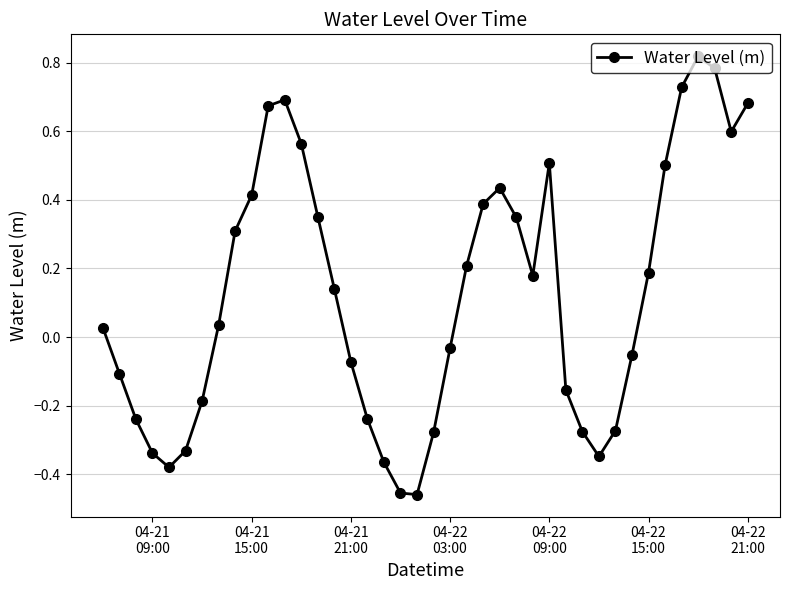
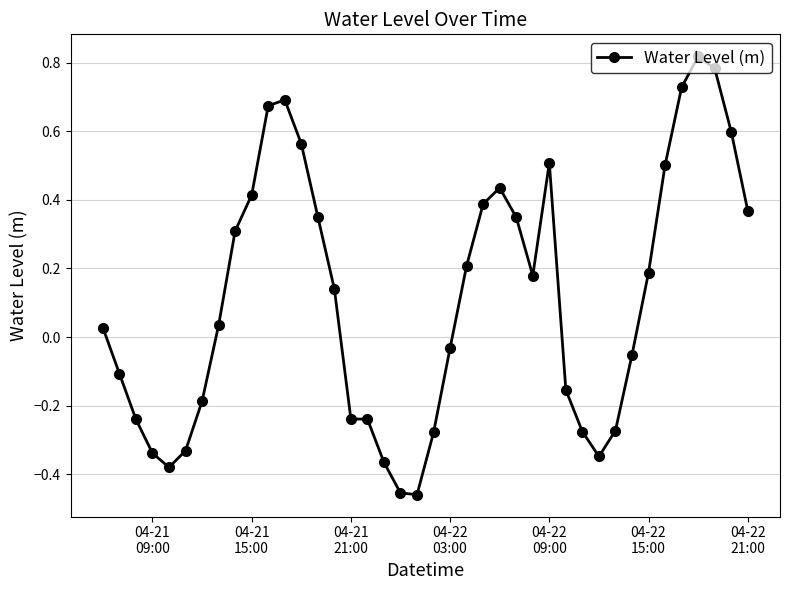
  {
    "04-21 09:00": -0.34,
    "04-21 15:00": 0.41,
-   "04-21 21:00": -0.07,
+   "04-21 21:00": -0.24,
    "04-22 03:00": -0.03,
    "04-22 09:00": 0.51,
    "04-22 15:00": 0.19,
-   "04-22 21:00": 0.68
+   "04-22 21:00": 0.37
  }
